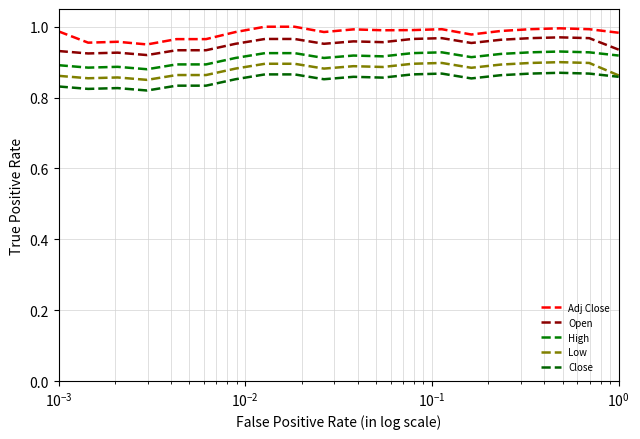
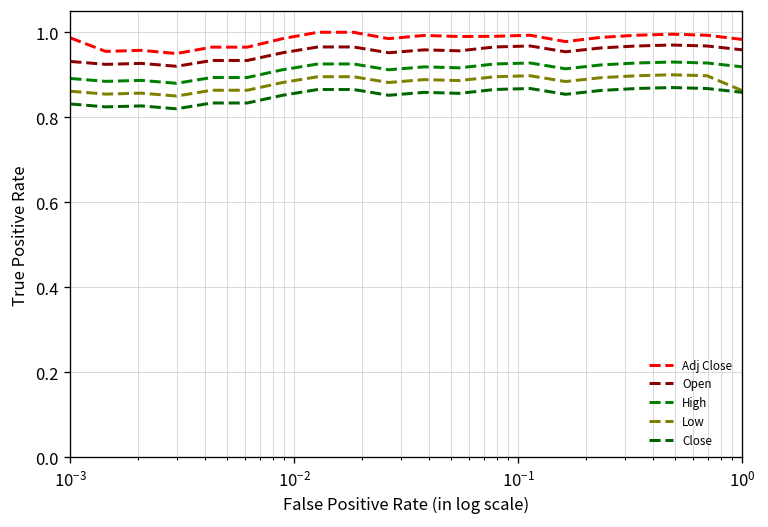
  {
    "Adj Close": {
      "10^-3": 0.99,
      "10^0": 0.98
    },
    "Open": {
      "10^-3": 0.93,
-     "10^0": 0.94
+     "10^0": 0.96
    },
    "Low": {
      "10^-3": 0.86
    }
  }
